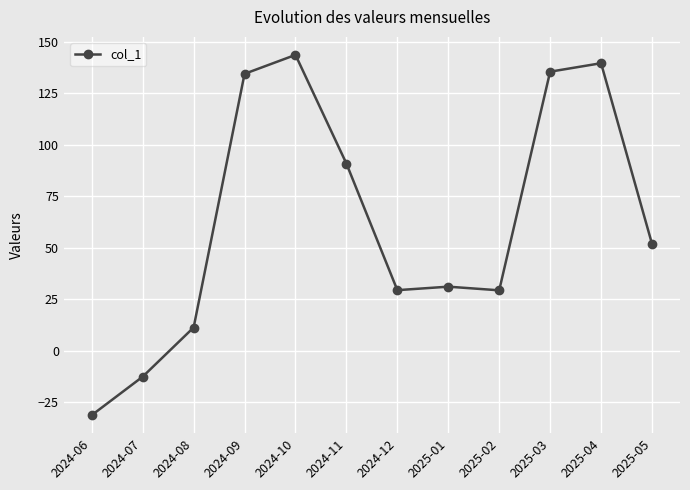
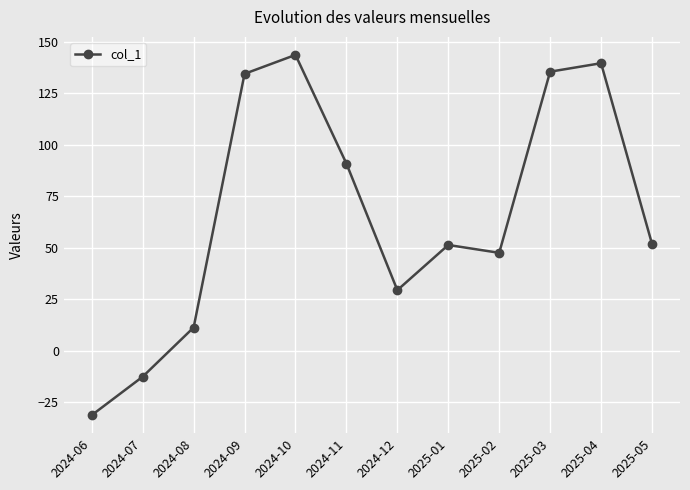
  {
    "2024-06": -31,
    "2024-07": -13,
    "2024-08": 11,
    "2024-09": 135,
    "2024-10": 144,
    "2024-11": 91,
    "2024-12": 29,
-   "2025-01": 31,
-   "2025-02": 29,
+   "2025-01": 51,
+   "2025-02": 48,
    "2025-03": 136,
    "2025-04": 140,
    "2025-05": 52
  }
